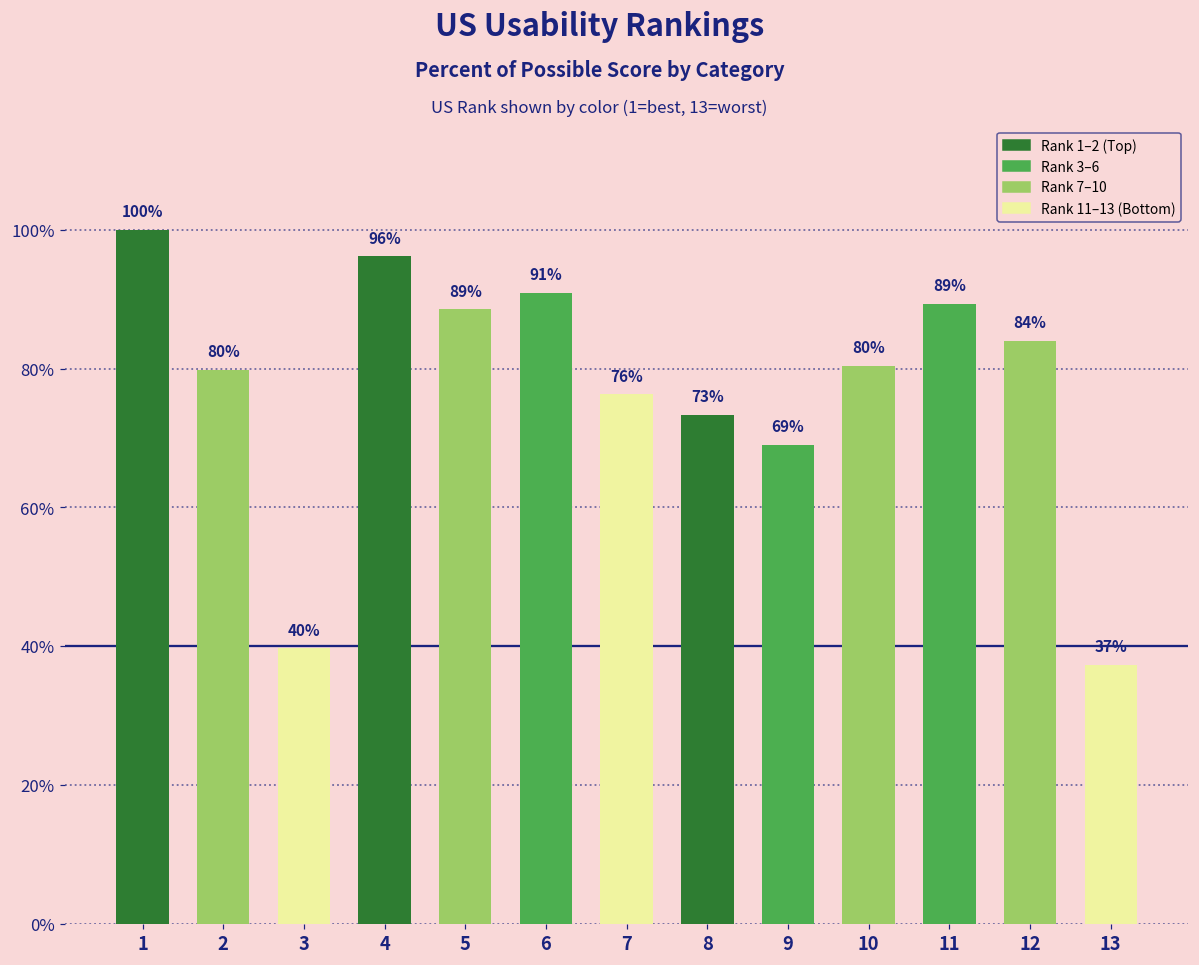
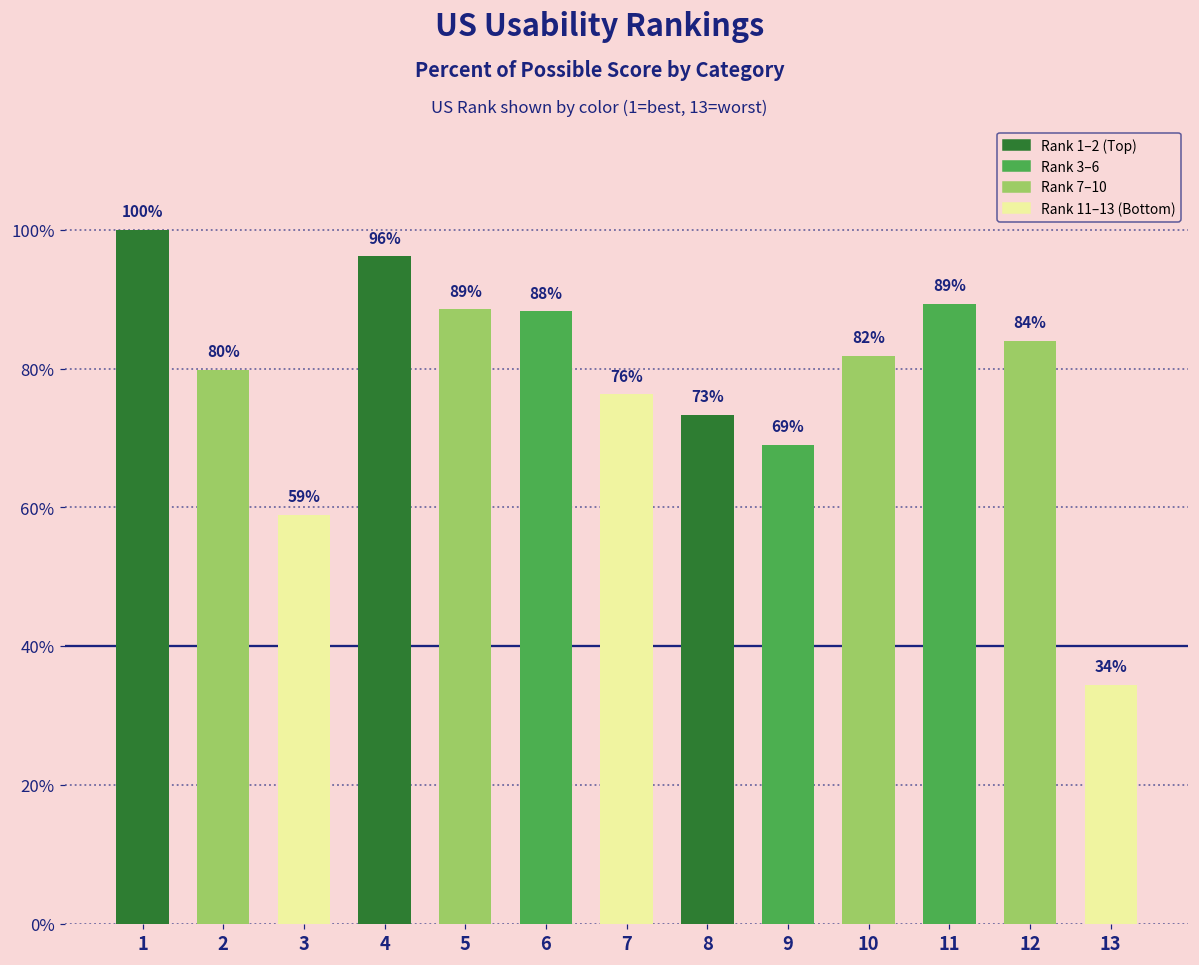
  {
    "1": "100%",
    "2": "80%",
-   "3": "40%",
+   "3": "59%",
    "4": "96%",
    "5": "89%",
-   "6": "91%",
+   "6": "88%",
    "7": "76%",
    "8": "73%",
    "9": "69%",
-   "10": "80%",
+   "10": "82%",
    "11": "89%",
    "12": "84%",
-   "13": "37%"
+   "13": "34%"
  }
